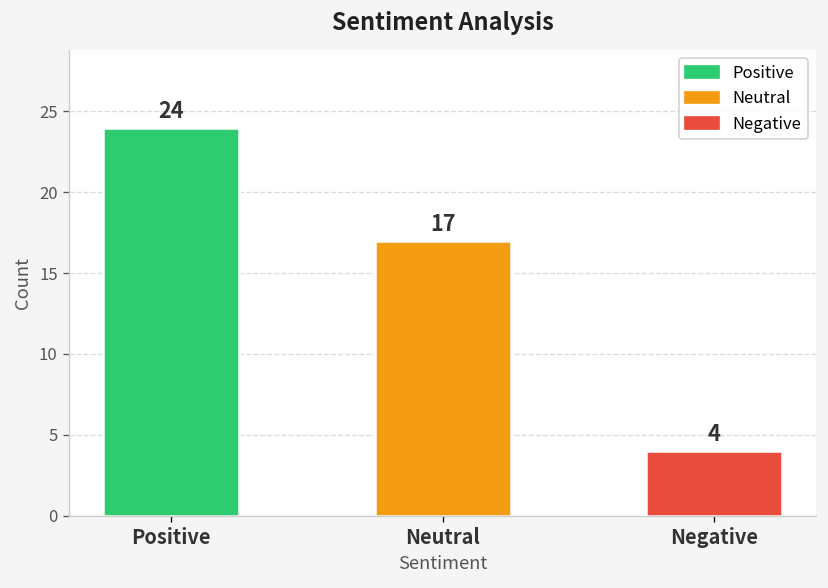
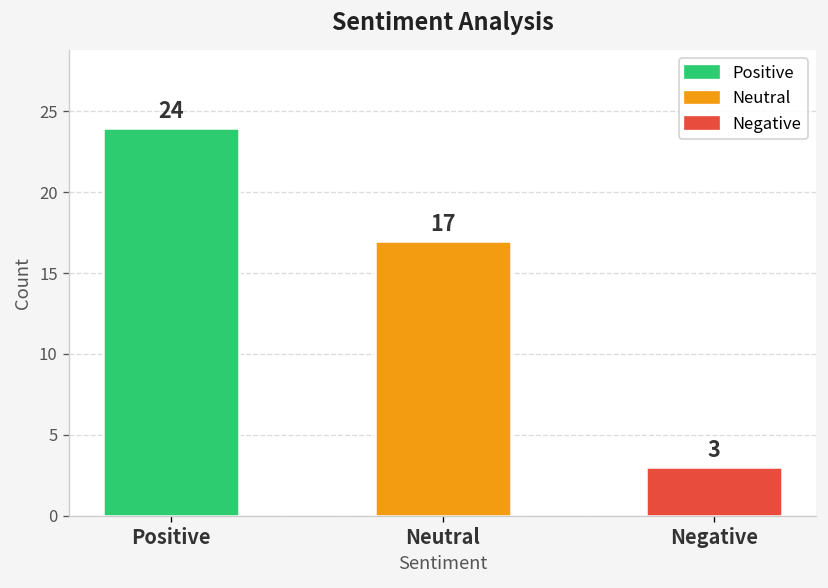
  {
    "Positive": 24,
    "Neutral": 17,
-   "Negative": 4
+   "Negative": 3
  }
